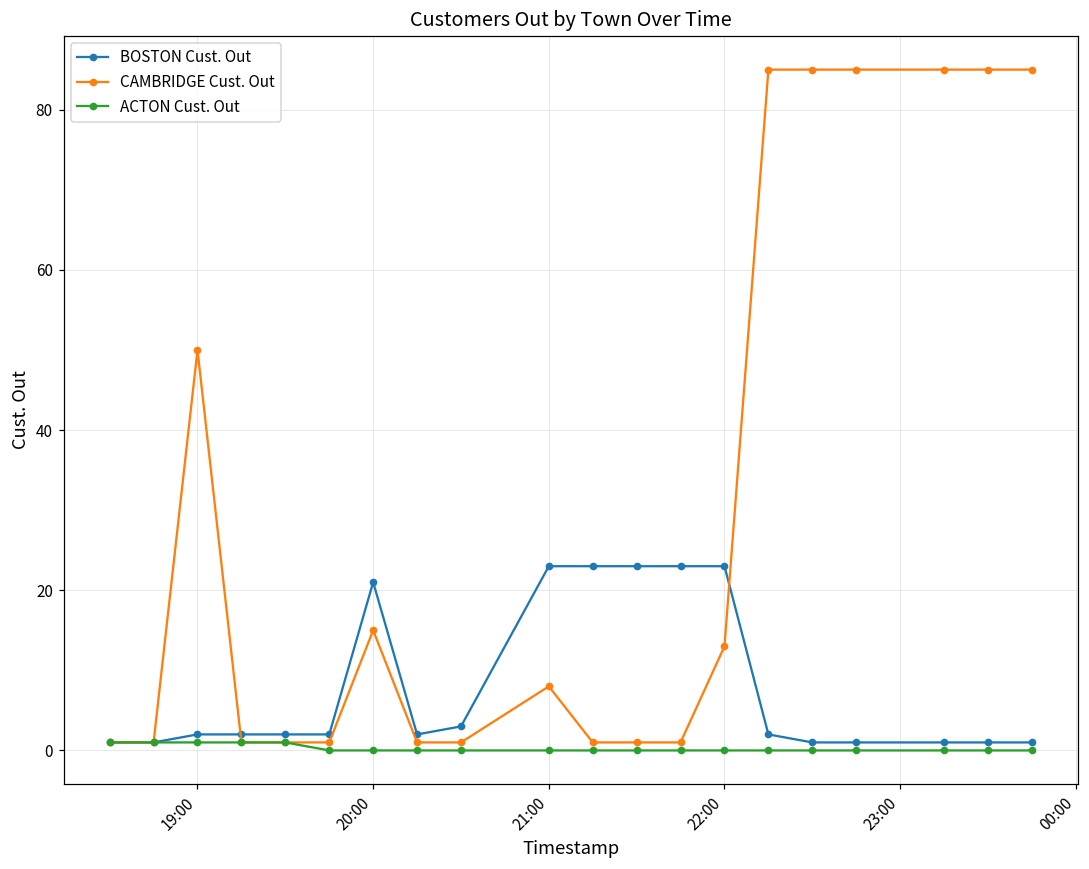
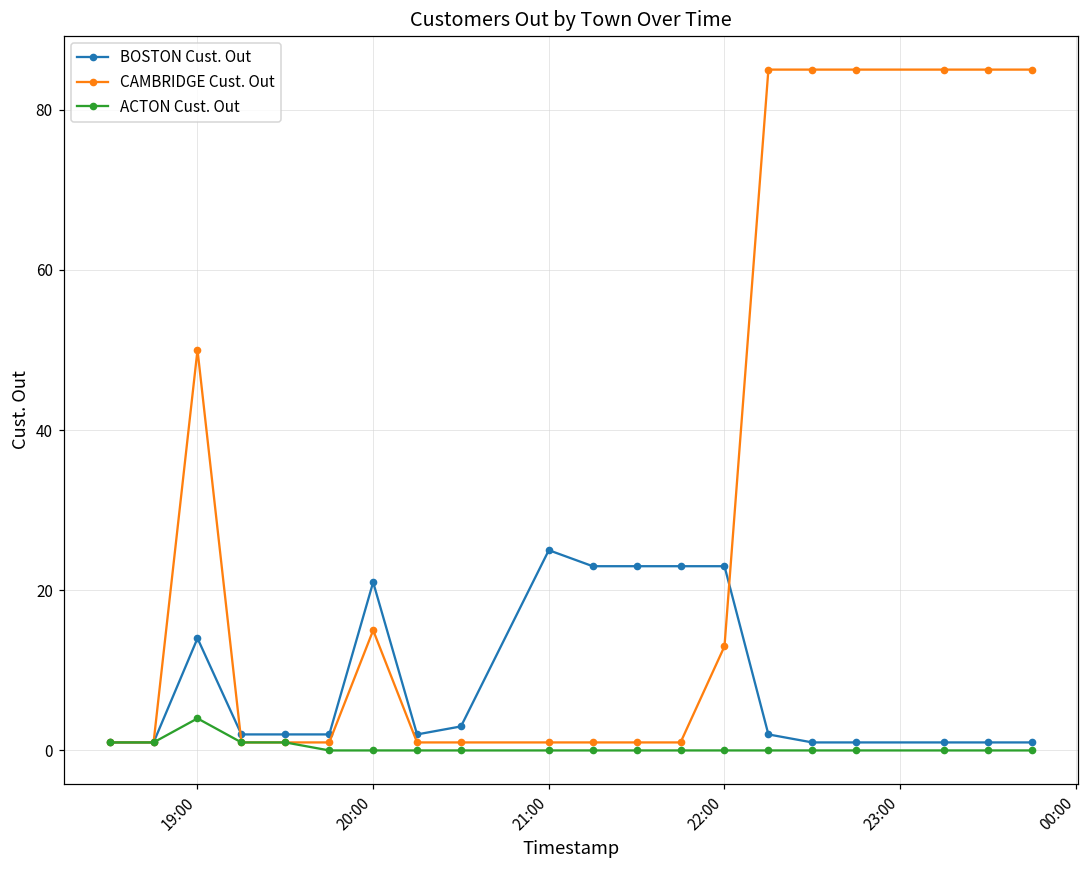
  {
    "BOSTON Cust. Out": {
-     "19:00": 2,
+     "19:00": 14,
      "20:00": 21,
-     "21:00": 23,
+     "21:00": 25,
      "22:00": 23
    },
    "CAMBRIDGE Cust. Out": {
      "19:00": 50,
      "20:00": 15,
-     "21:00": 8,
+     "21:00": 1,
      "22:00": 13
    },
    "ACTON Cust. Out": {
-     "19:00": 1,
+     "19:00": 4,
      "20:00": 0,
      "21:00": 0,
      "22:00": 0
    }
  }
